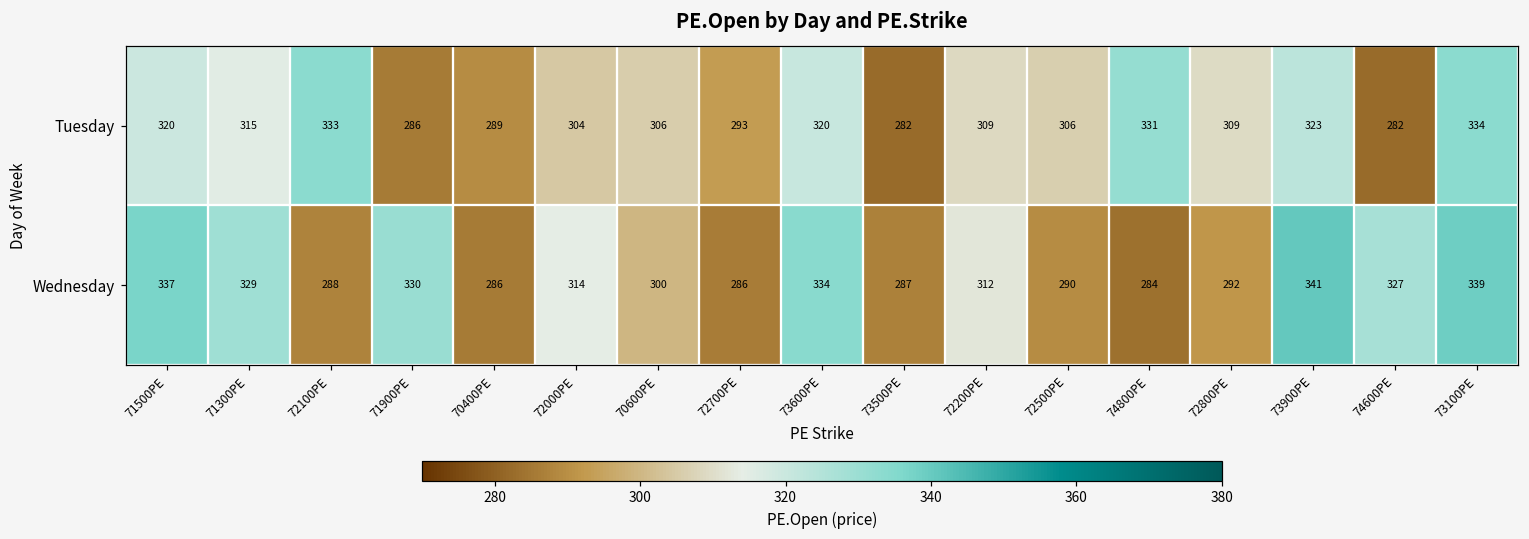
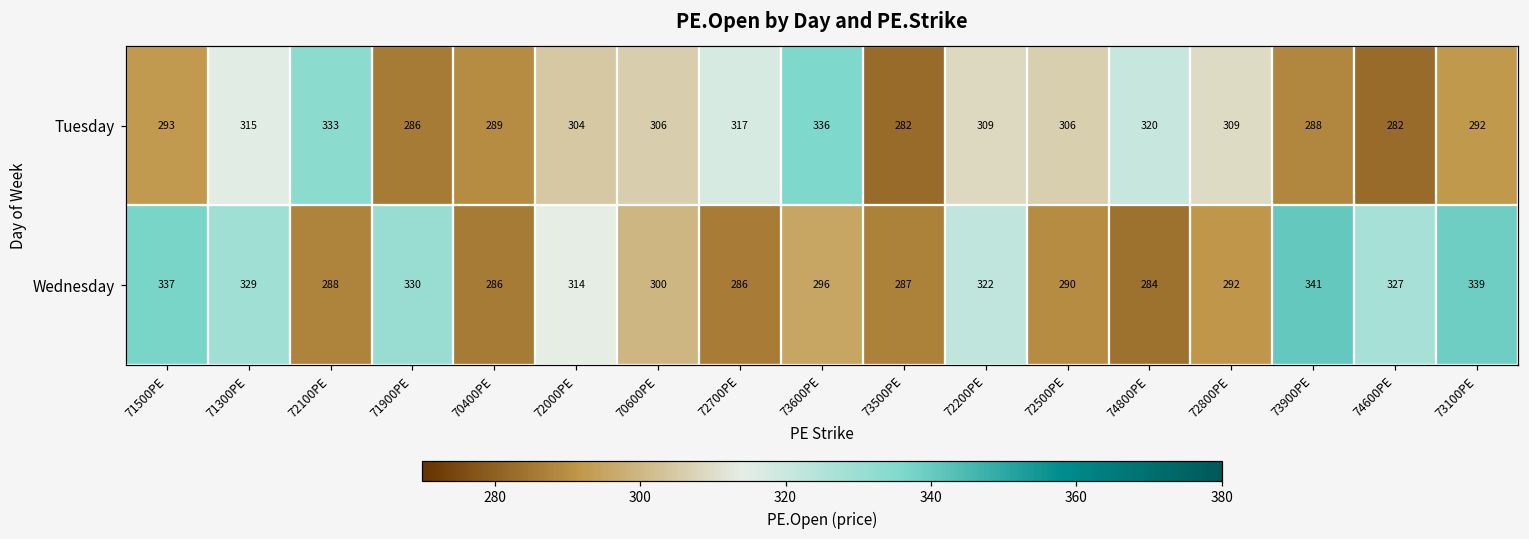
  {
    "Tuesday": {
-     "71500PE": 320,
+     "71500PE": 293,
      "71300PE": 315,
      "72100PE": 333,
      "71900PE": 286,
      "70400PE": 289,
      "72000PE": 304,
      "70600PE": 306,
-     "72700PE": 293,
-     "73600PE": 320,
+     "72700PE": 317,
+     "73600PE": 336,
      "73500PE": 282,
      "72200PE": 309,
      "72500PE": 306,
-     "74800PE": 331,
+     "74800PE": 320,
      "72800PE": 309,
-     "73900PE": 323,
+     "73900PE": 288,
      "74600PE": 282,
-     "73100PE": 334
+     "73100PE": 292
    },
    "Wednesday": {
      "71500PE": 337,
      "71300PE": 329,
      "72100PE": 288,
      "71900PE": 330,
      "70400PE": 286,
      "72000PE": 314,
      "70600PE": 300,
      "72700PE": 286,
-     "73600PE": 334,
+     "73600PE": 296,
      "73500PE": 287,
-     "72200PE": 312,
+     "72200PE": 322,
      "72500PE": 290,
      "74800PE": 284,
      "72800PE": 292,
      "73900PE": 341,
      "74600PE": 327,
      "73100PE": 339
    }
  }
